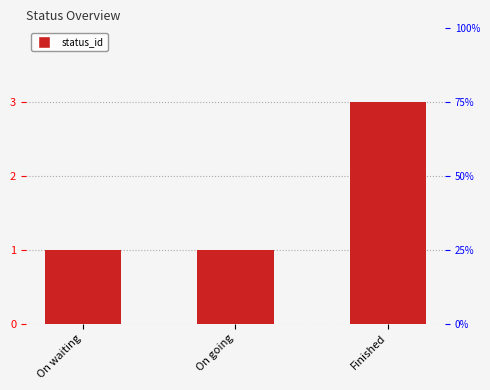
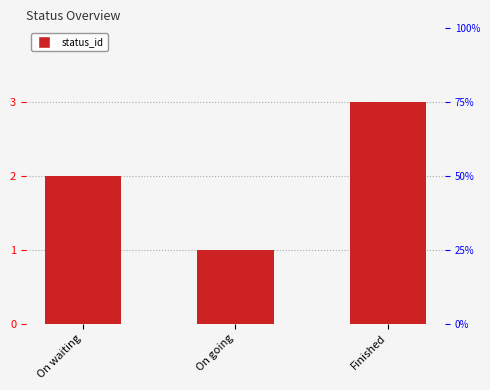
  {
-   "On waiting": 1,
+   "On waiting": 2,
    "On going": 1,
    "Finished": 3
  }
